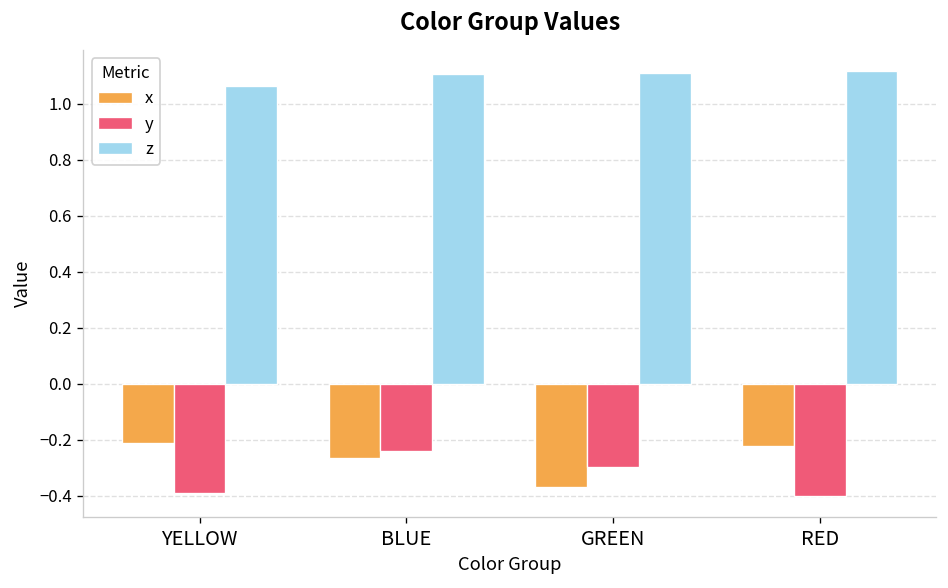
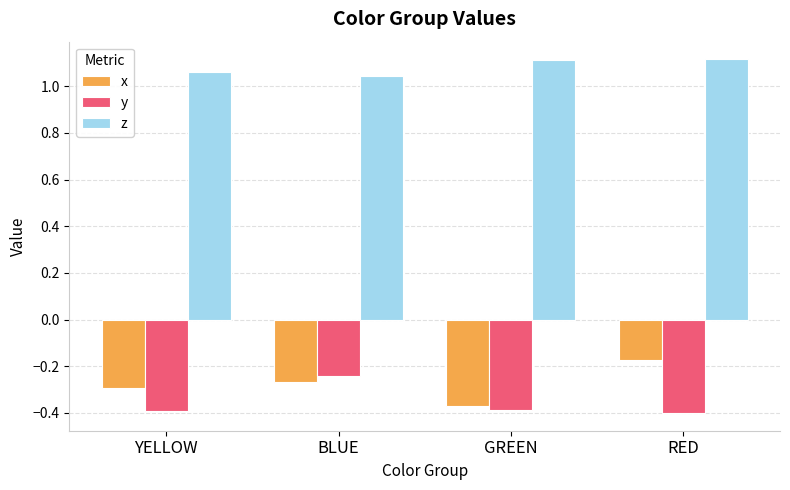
  {
    "x": {
-     "YELLOW": -0.21,
+     "YELLOW": -0.29,
      "BLUE": -0.27,
      "GREEN": -0.37,
-     "RED": -0.22
+     "RED": -0.17
    },
    "y": {
      "YELLOW": -0.39,
      "BLUE": -0.24,
-     "GREEN": -0.30,
+     "GREEN": -0.39,
      "RED": -0.40
    },
    "z": {
      "YELLOW": 1.06,
-     "BLUE": 1.11,
+     "BLUE": 1.04,
      "GREEN": 1.11,
      "RED": 1.12
    }
  }
